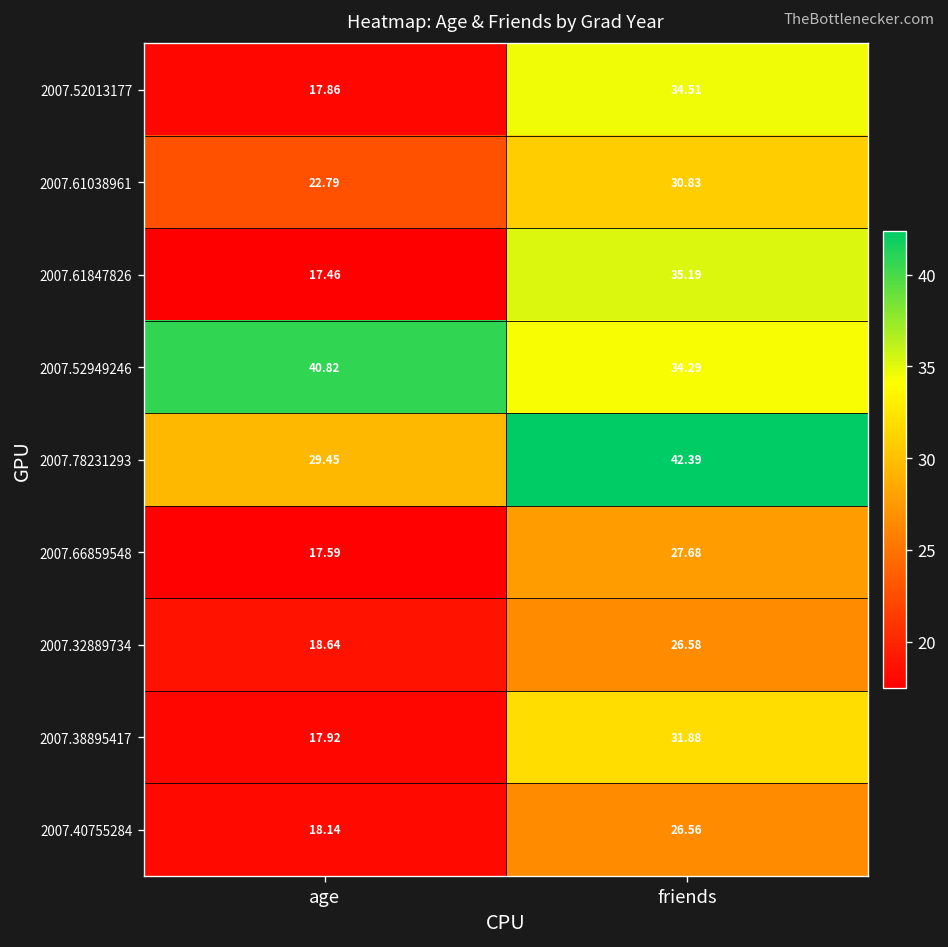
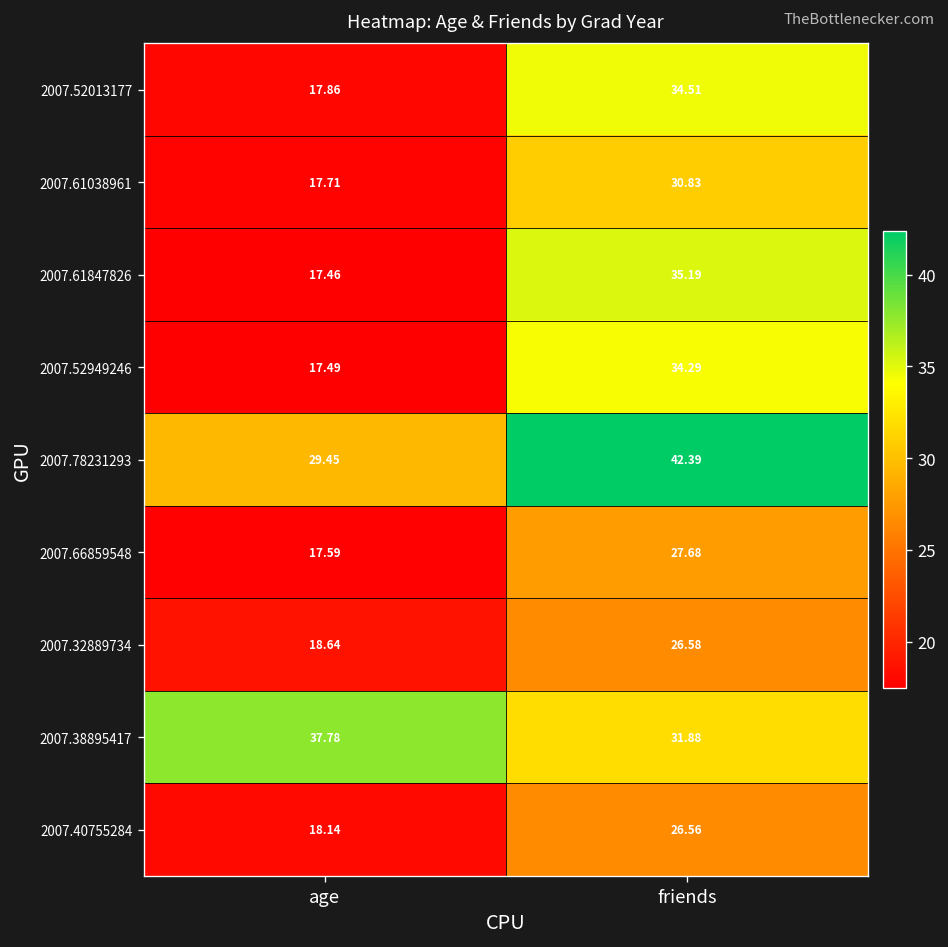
  {
    "2007.52013177": {
      "age": 17.86,
      "friends": 34.51
    },
    "2007.61038961": {
-     "age": 22.79,
+     "age": 17.71,
      "friends": 30.83
    },
    "2007.61847826": {
      "age": 17.46,
      "friends": 35.19
    },
    "2007.52949246": {
-     "age": 40.82,
+     "age": 17.49,
      "friends": 34.29
    },
    "2007.78231293": {
      "age": 29.45,
      "friends": 42.39
    },
    "2007.66859548": {
      "age": 17.59,
      "friends": 27.68
    },
    "2007.32889734": {
      "age": 18.64,
      "friends": 26.58
    },
    "2007.38895417": {
-     "age": 17.92,
+     "age": 37.78,
      "friends": 31.88
    },
    "2007.40755284": {
      "age": 18.14,
      "friends": 26.56
    }
  }
